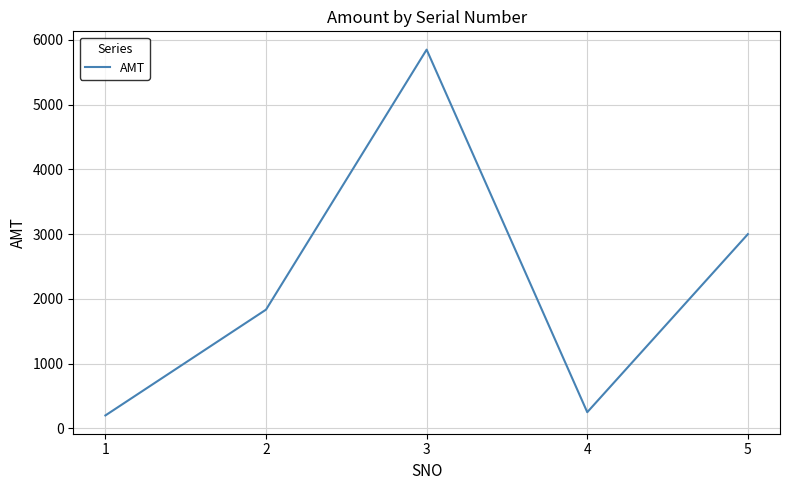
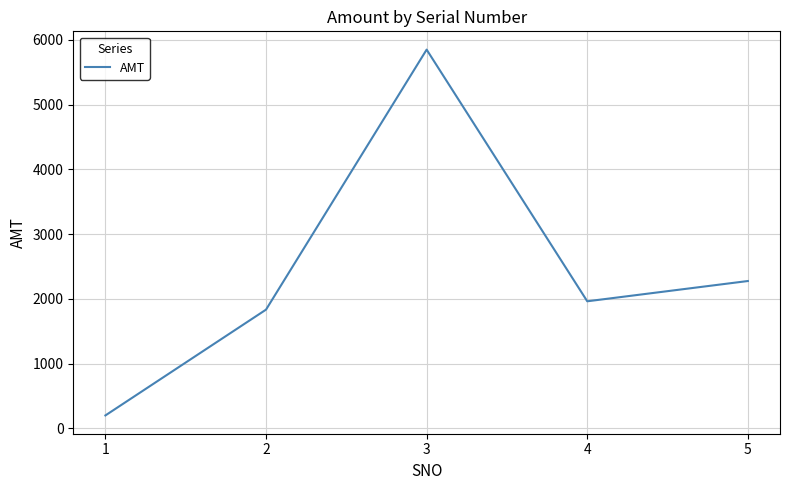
  {
    "1": 200,
    "2": 1800,
    "3": 5900,
-   "4": 300,
-   "5": 3000
+   "4": 2000,
+   "5": 2300
  }
